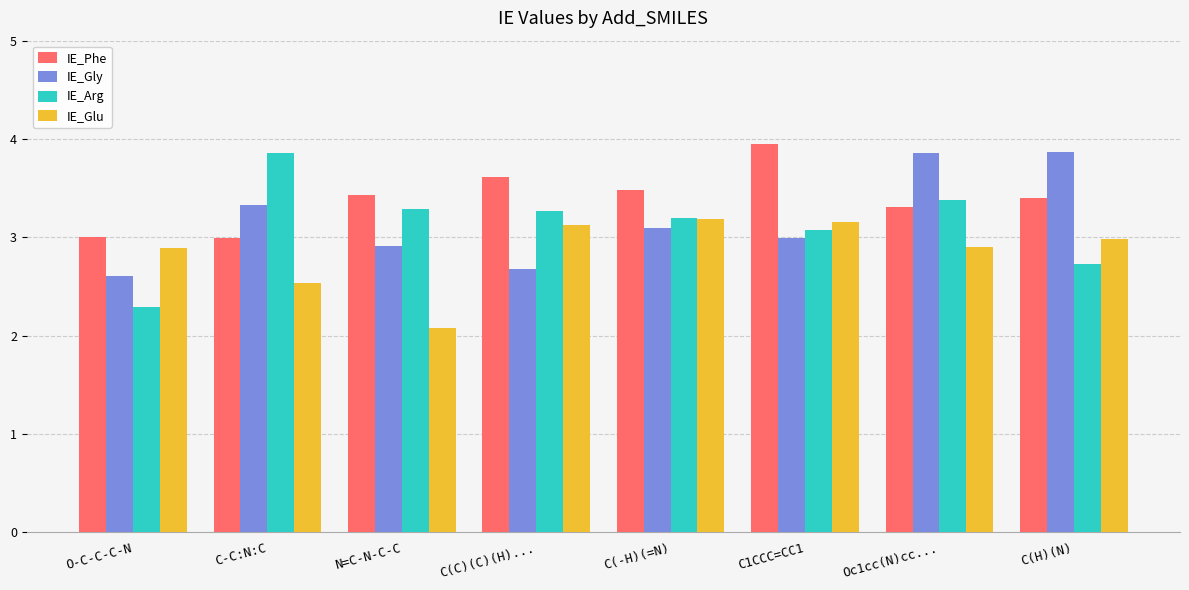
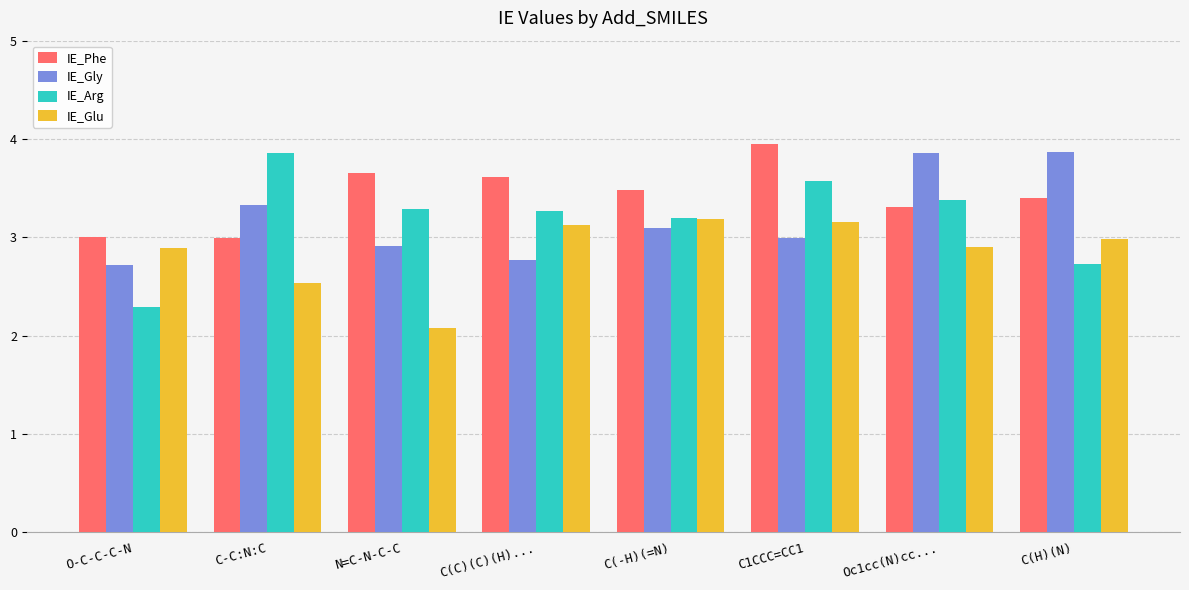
  {
    "IE_Phe": {
      "O-C-C-C-N": 3.0,
      "C-C:N:C": 3.0,
-     "N=C-N-C-C": 3.4,
+     "N=C-N-C-C": 3.7,
      "C(C)(C)(H)...": 3.6,
      "C(-H)(=N)": 3.5,
      "C1CCC=CC1": 3.9,
      "Oc1cc(N)cc...": 3.3,
      "C(H)(N)": 3.4
    },
    "IE_Gly": {
-     "O-C-C-C-N": 2.6,
+     "O-C-C-C-N": 2.7,
      "C-C:N:C": 3.3,
      "N=C-N-C-C": 2.9,
-     "C(C)(C)(H)...": 2.7,
+     "C(C)(C)(H)...": 2.8,
      "C(-H)(=N)": 3.1,
      "C1CCC=CC1": 3.0,
      "Oc1cc(N)cc...": 3.9,
      "C(H)(N)": 3.9
    },
    "IE_Arg": {
      "O-C-C-C-N": 2.3,
      "C-C:N:C": 3.9,
      "N=C-N-C-C": 3.3,
      "C(C)(C)(H)...": 3.3,
      "C(-H)(=N)": 3.2,
-     "C1CCC=CC1": 3.1,
+     "C1CCC=CC1": 3.6,
      "Oc1cc(N)cc...": 3.4,
      "C(H)(N)": 2.7
    },
    "IE_Glu": {
      "O-C-C-C-N": 2.9,
      "C-C:N:C": 2.5,
      "N=C-N-C-C": 2.1,
      "C(C)(C)(H)...": 3.1,
      "C(-H)(=N)": 3.2,
      "C1CCC=CC1": 3.2,
      "Oc1cc(N)cc...": 2.9,
      "C(H)(N)": 3.0
    }
  }
